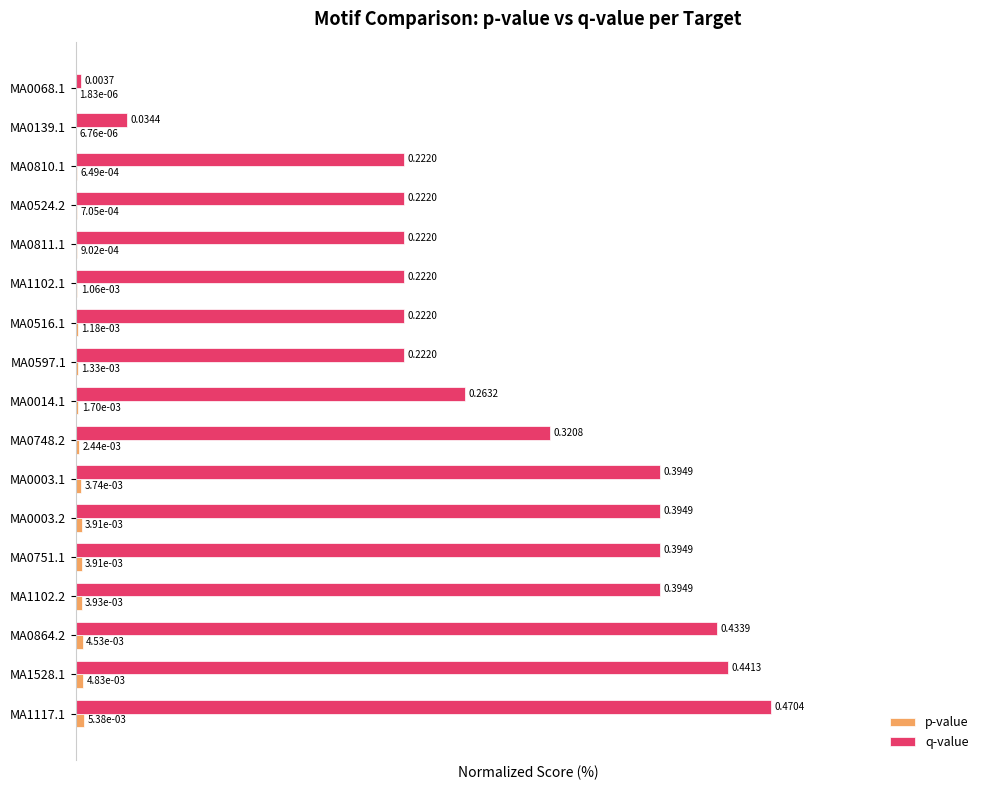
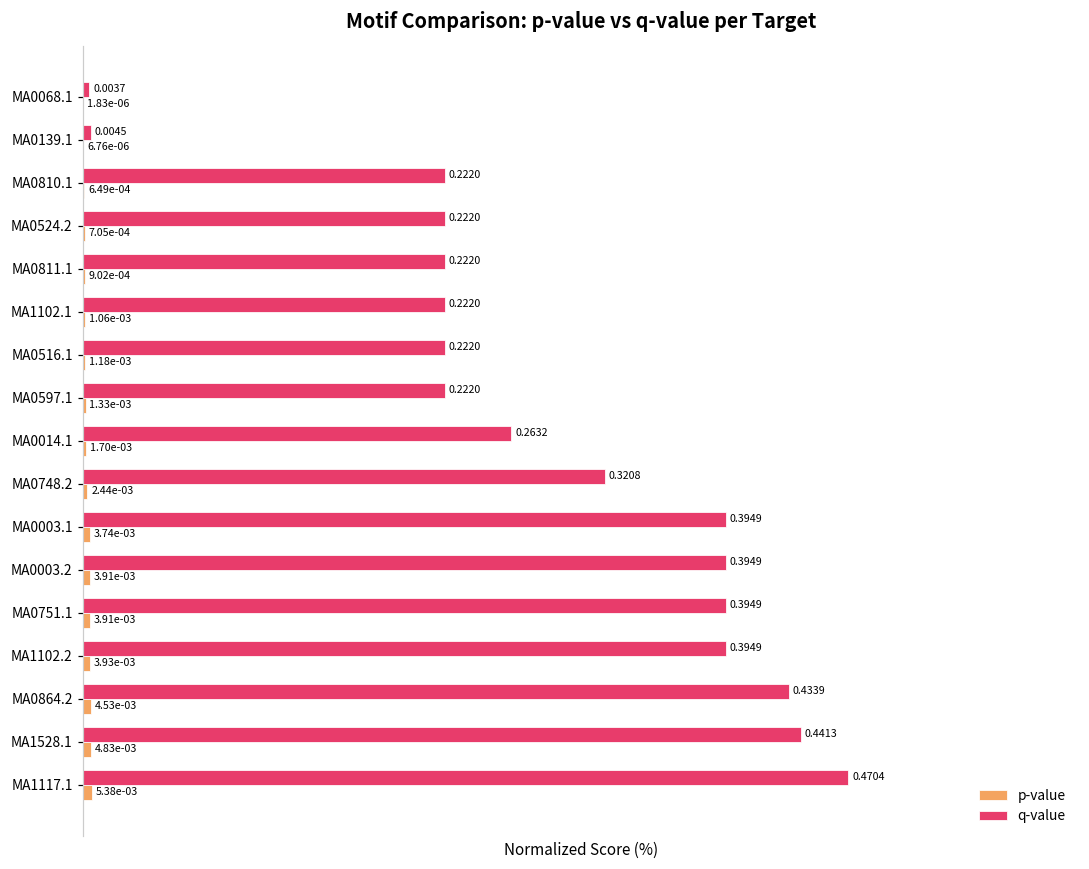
  {
    "p-value": {
      "MA0068.1": "1.83e-06",
      "MA0139.1": "6.76e-06",
      "MA0810.1": "6.49e-04",
      "MA0524.2": "7.05e-04",
      "MA0811.1": "9.02e-04",
      "MA1102.1": "1.06e-03",
      "MA0516.1": "1.18e-03",
      "MA0597.1": "1.33e-03",
      "MA0014.1": "1.70e-03"
    },
    "q-value": {
-     "MA0139.1": "0.0344"
+     "MA0139.1": "0.0045"
    }
  }
